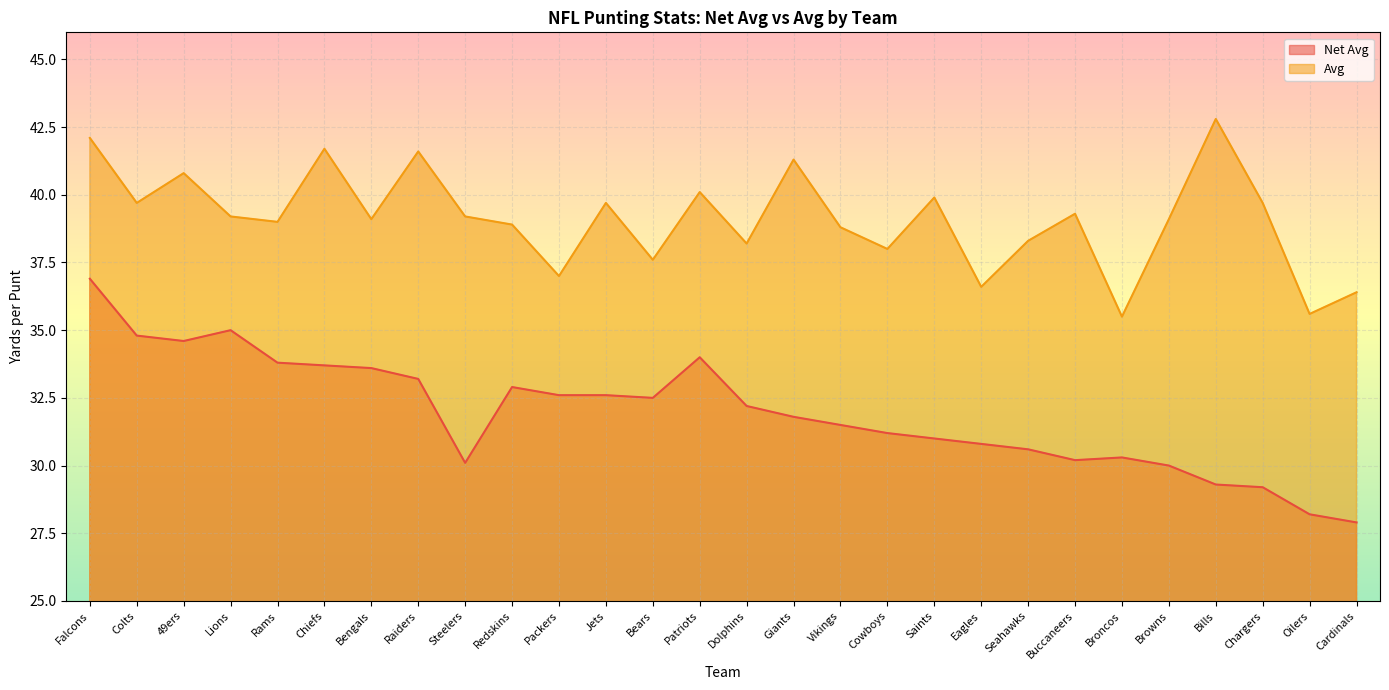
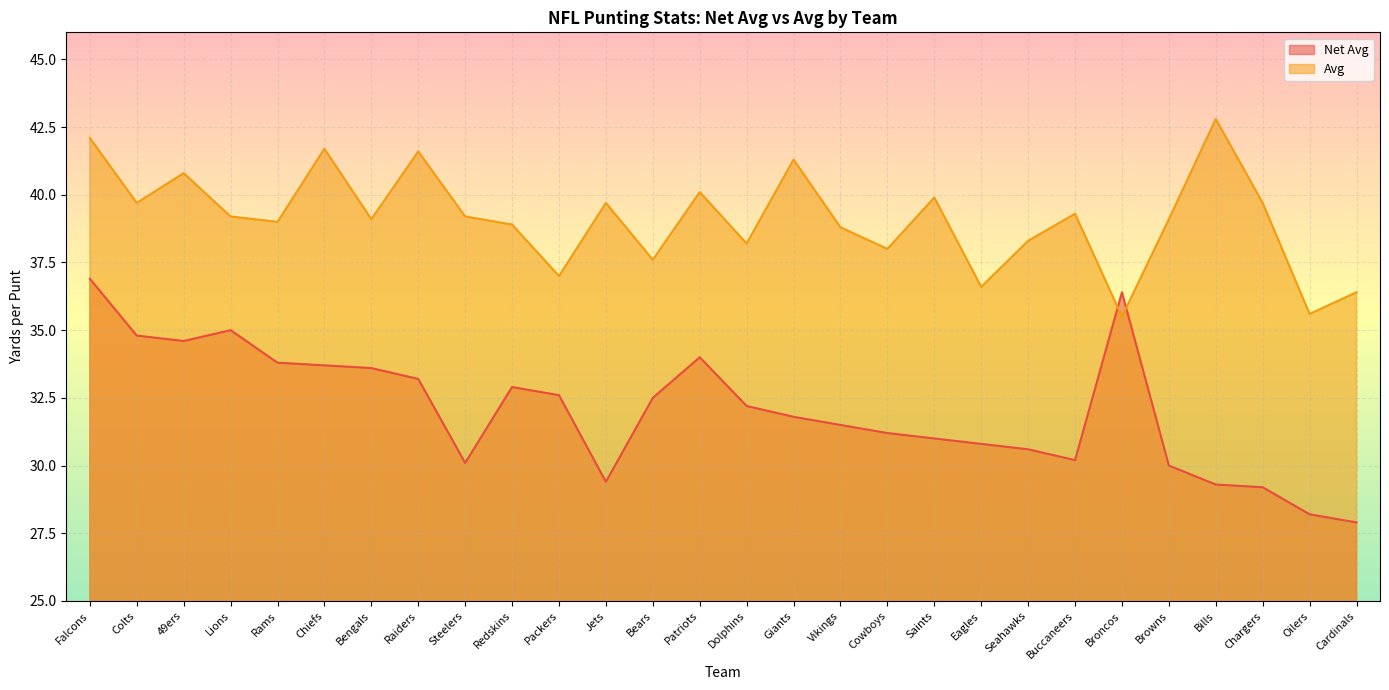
  {
    "Net Avg": {
      "Falcons": 36.9,
      "Colts": 34.8,
      "49ers": 34.6,
      "Lions": 35.0,
      "Rams": 33.8,
      "Chiefs": 33.7,
      "Bengals": 33.6,
      "Raiders": 33.2,
      "Steelers": 30.1,
      "Redskins": 32.9,
      "Packers": 32.6,
-     "Jets": 32.6,
+     "Jets": 29.4,
      "Bears": 32.5,
      "Patriots": 34.0,
      "Dolphins": 32.2,
      "Giants": 31.8,
      "Vikings": 31.5,
      "Cowboys": 31.2,
      "Saints": 31.0,
      "Eagles": 30.8,
      "Seahawks": 30.6,
      "Buccaneers": 30.2,
-     "Broncos": 30.3,
+     "Broncos": 36.4,
      "Browns": 30.0,
      "Bills": 29.3,
      "Chargers": 29.2,
      "Oilers": 28.2,
      "Cardinals": 27.9
    },
    "Avg": {
      "Falcons": 42.1,
      "Colts": 39.7,
      "49ers": 40.8,
      "Lions": 39.2,
      "Rams": 39.0,
      "Chiefs": 41.7,
      "Bengals": 39.1,
      "Raiders": 41.6,
      "Steelers": 39.2,
      "Redskins": 38.9,
      "Packers": 37.0,
      "Jets": 39.7,
      "Bears": 37.6,
      "Patriots": 40.1,
      "Dolphins": 38.2,
      "Giants": 41.3,
      "Vikings": 38.8,
      "Cowboys": 38.0,
      "Saints": 39.9,
      "Eagles": 36.6,
      "Seahawks": 38.3,
      "Buccaneers": 39.3,
      "Broncos": 35.5,
      "Browns": 39.1,
      "Bills": 42.8,
      "Chargers": 39.7,
      "Oilers": 35.6,
      "Cardinals": 36.4
    }
  }
